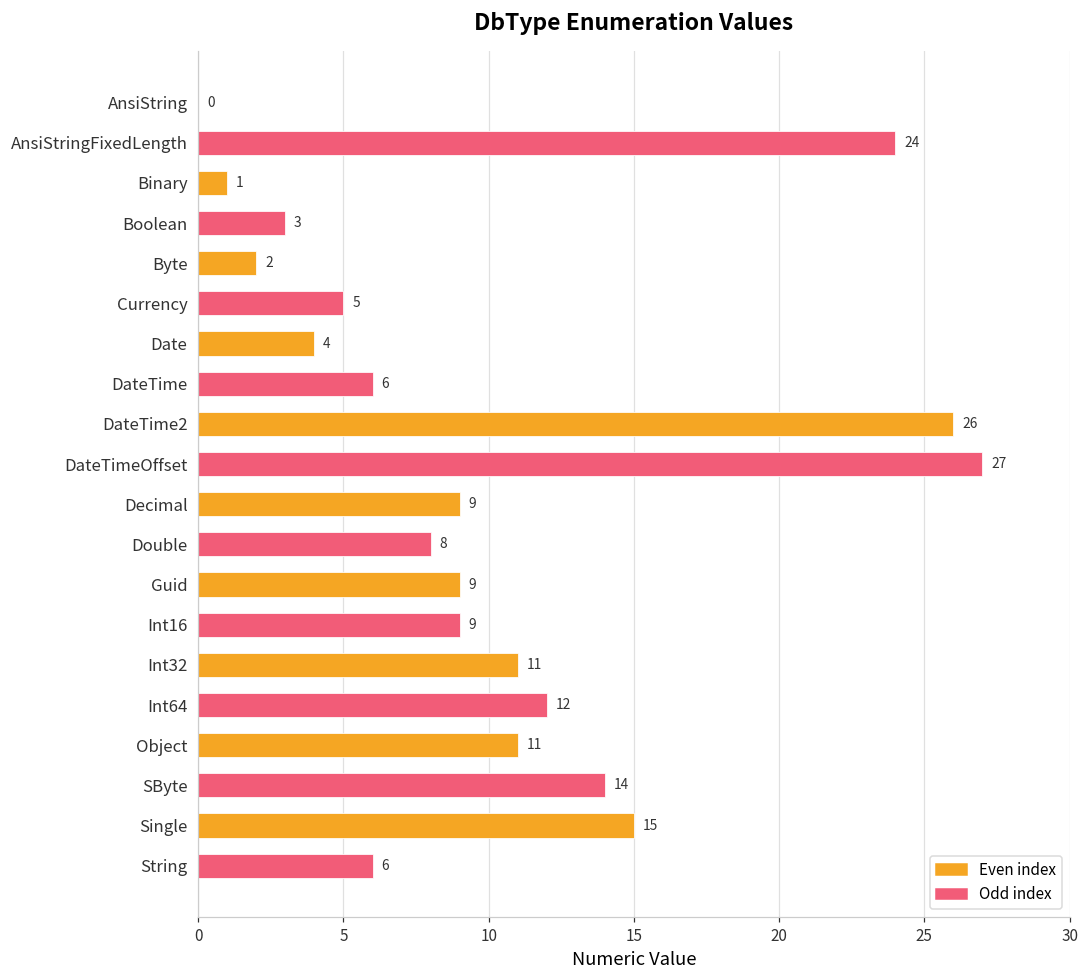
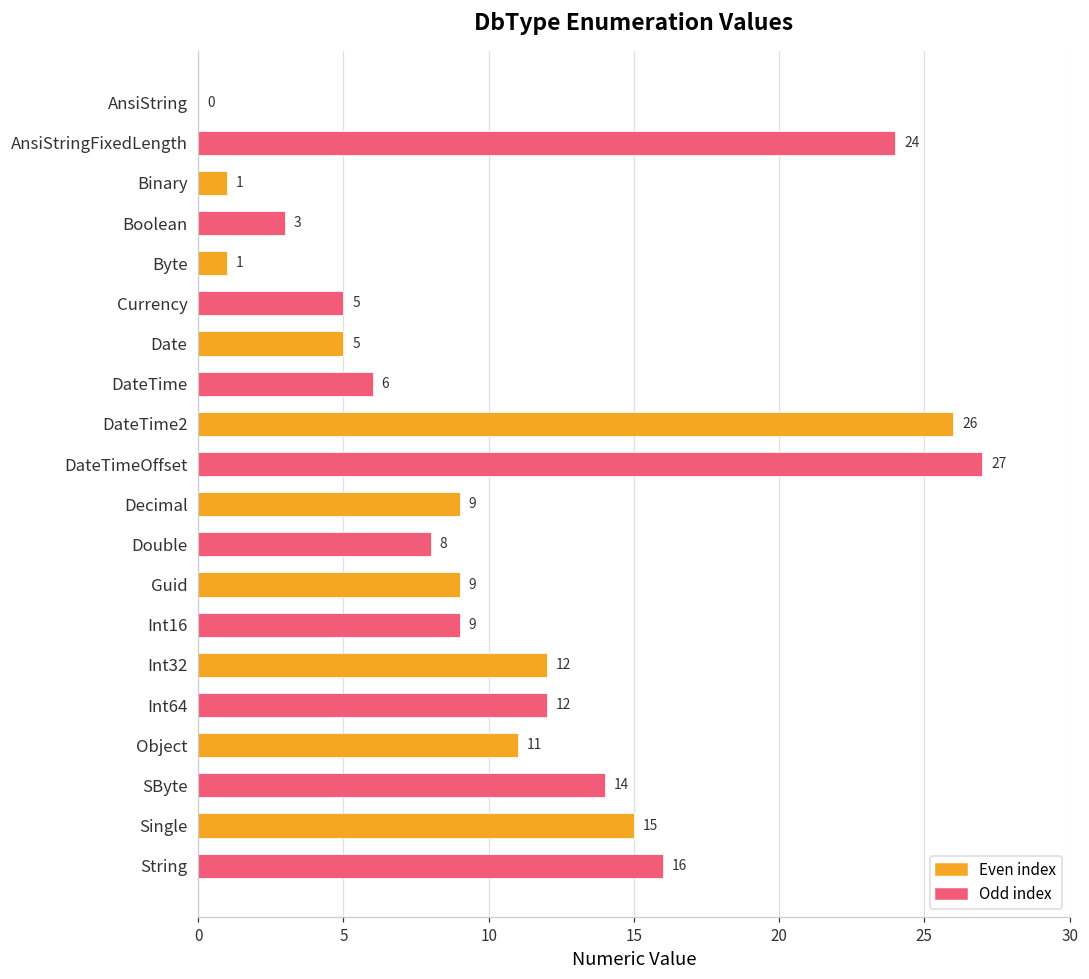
  {
    "AnsiString": 0,
    "AnsiStringFixedLength": 24,
    "Binary": 1,
    "Boolean": 3,
-   "Byte": 2,
+   "Byte": 1,
    "Currency": 5,
-   "Date": 4,
+   "Date": 5,
    "DateTime": 6,
    "DateTime2": 26,
    "DateTimeOffset": 27,
    "Decimal": 9,
    "Double": 8,
    "Guid": 9,
    "Int16": 9,
-   "Int32": 11,
+   "Int32": 12,
    "Int64": 12,
    "Object": 11,
    "SByte": 14,
    "Single": 15,
-   "String": 6
+   "String": 16
  }
